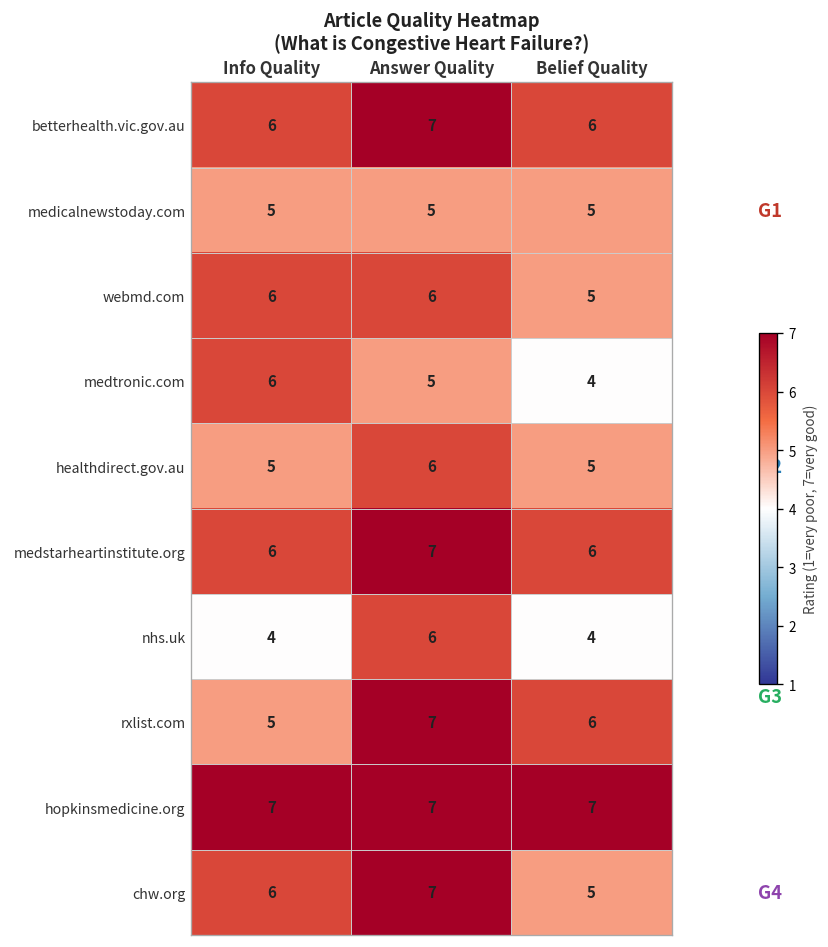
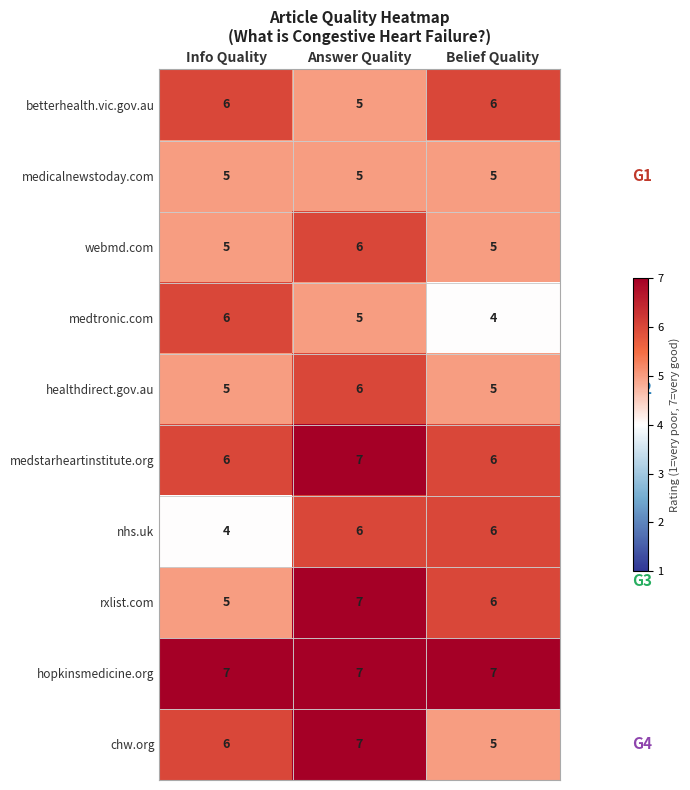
  {
    "betterhealth.vic.gov.au": {
      "Info Quality": 6,
-     "Answer Quality": 7,
+     "Answer Quality": 5,
      "Belief Quality": 6
    },
    "medicalnewstoday.com": {
      "Info Quality": 5,
      "Answer Quality": 5,
      "Belief Quality": 5
    },
    "webmd.com": {
-     "Info Quality": 6,
+     "Info Quality": 5,
      "Answer Quality": 6,
      "Belief Quality": 5
    },
    "medtronic.com": {
      "Info Quality": 6,
      "Answer Quality": 5,
      "Belief Quality": 4
    },
    "healthdirect.gov.au": {
      "Info Quality": 5,
      "Answer Quality": 6,
      "Belief Quality": 5
    },
    "medstarheartinstitute.org": {
      "Info Quality": 6,
      "Answer Quality": 7,
      "Belief Quality": 6
    },
    "nhs.uk": {
      "Info Quality": 4,
      "Answer Quality": 6,
-     "Belief Quality": 4
+     "Belief Quality": 6
    },
    "rxlist.com": {
      "Info Quality": 5,
      "Answer Quality": 7,
      "Belief Quality": 6
    },
    "hopkinsmedicine.org": {
      "Info Quality": 7,
      "Answer Quality": 7,
      "Belief Quality": 7
    },
    "chw.org": {
      "Info Quality": 6,
      "Answer Quality": 7,
      "Belief Quality": 5
    }
  }
